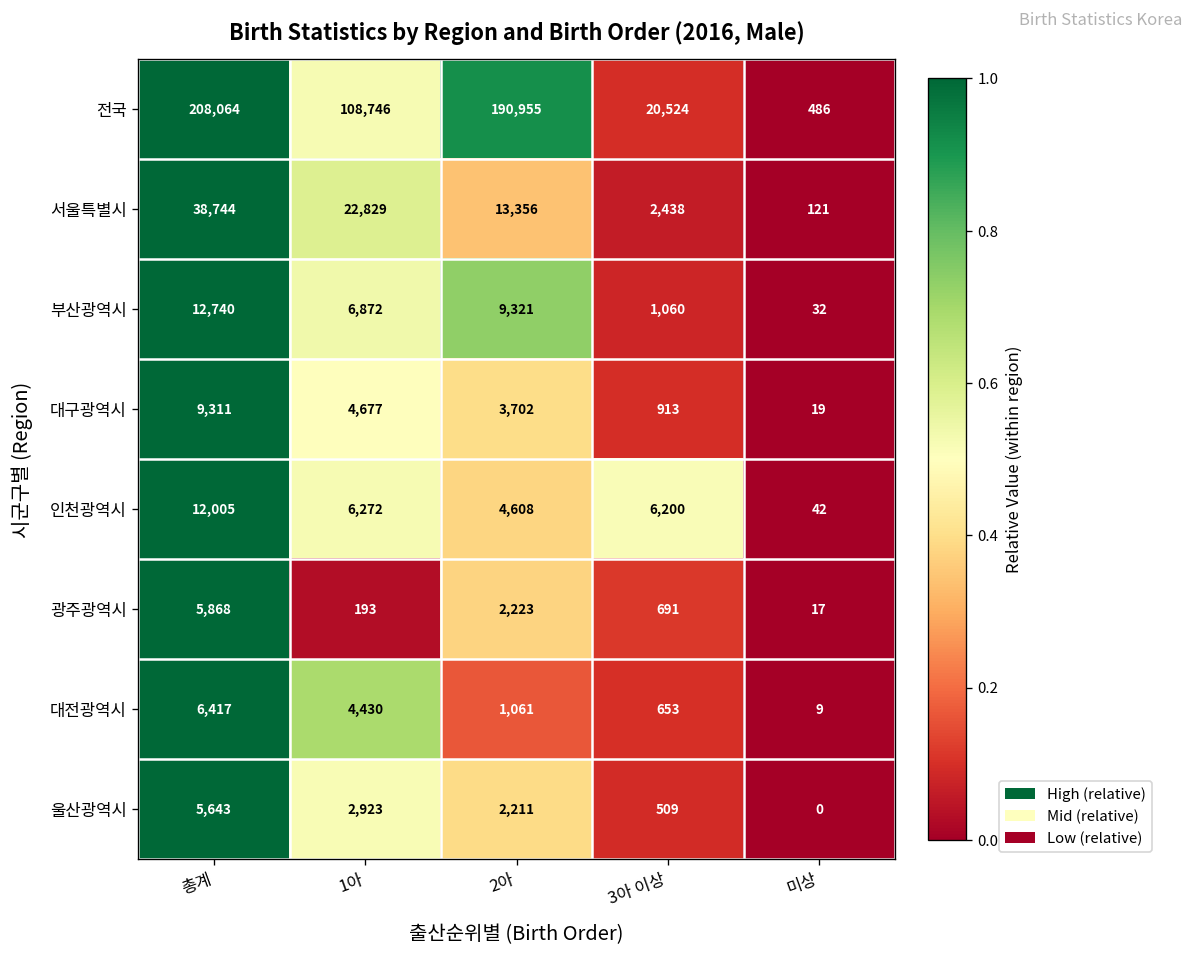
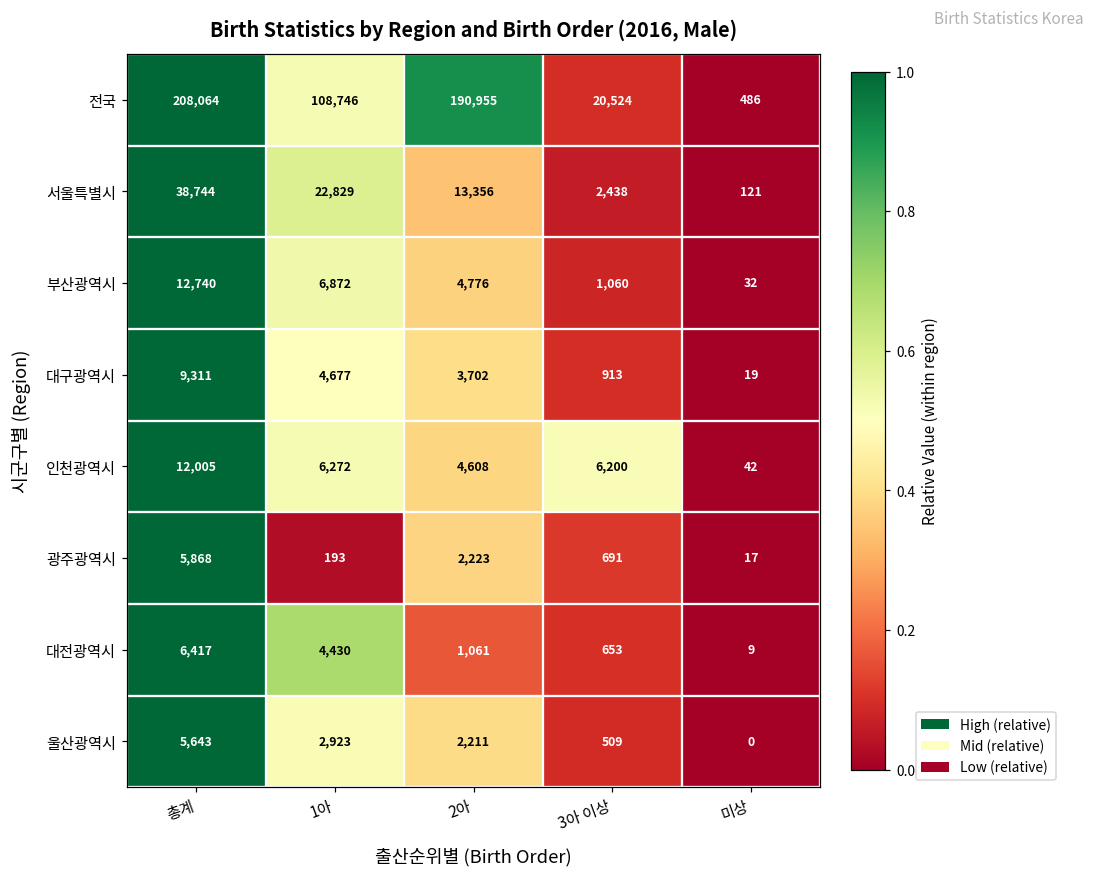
  {
    "전국": {
      "총계": "208,064",
      "1아": "108,746",
      "2아": "190,955",
      "3아 이상": "20,524",
      "미상": "486"
    },
    "서울특별시": {
      "총계": "38,744",
      "1아": "22,829",
      "2아": "13,356",
      "3아 이상": "2,438",
      "미상": "121"
    },
    "부산광역시": {
      "총계": "12,740",
      "1아": "6,872",
-     "2아": "9,321",
+     "2아": "4,776",
      "3아 이상": "1,060",
      "미상": "32"
    },
    "대구광역시": {
      "총계": "9,311",
      "1아": "4,677",
      "2아": "3,702",
      "3아 이상": "913",
      "미상": "19"
    },
    "인천광역시": {
      "총계": "12,005",
      "1아": "6,272",
      "2아": "4,608",
      "3아 이상": "6,200",
      "미상": "42"
    },
    "광주광역시": {
      "총계": "5,868",
      "1아": "193",
      "2아": "2,223",
      "3아 이상": "691",
      "미상": "17"
    },
    "대전광역시": {
      "총계": "6,417",
      "1아": "4,430",
      "2아": "1,061",
      "3아 이상": "653",
      "미상": "9"
    },
    "울산광역시": {
      "총계": "5,643",
      "1아": "2,923",
      "2아": "2,211",
      "3아 이상": "509",
      "미상": "0"
    }
  }
